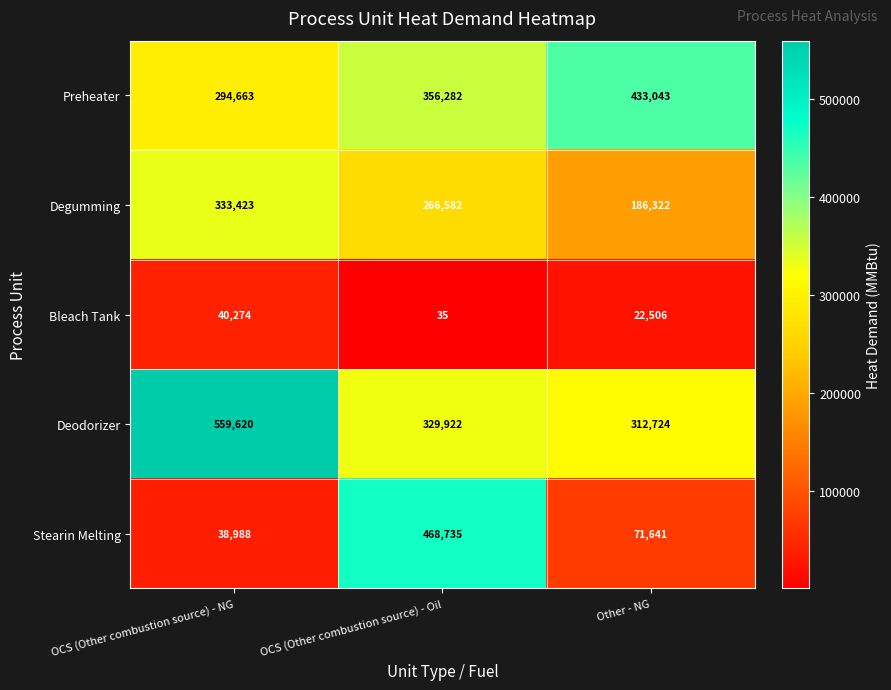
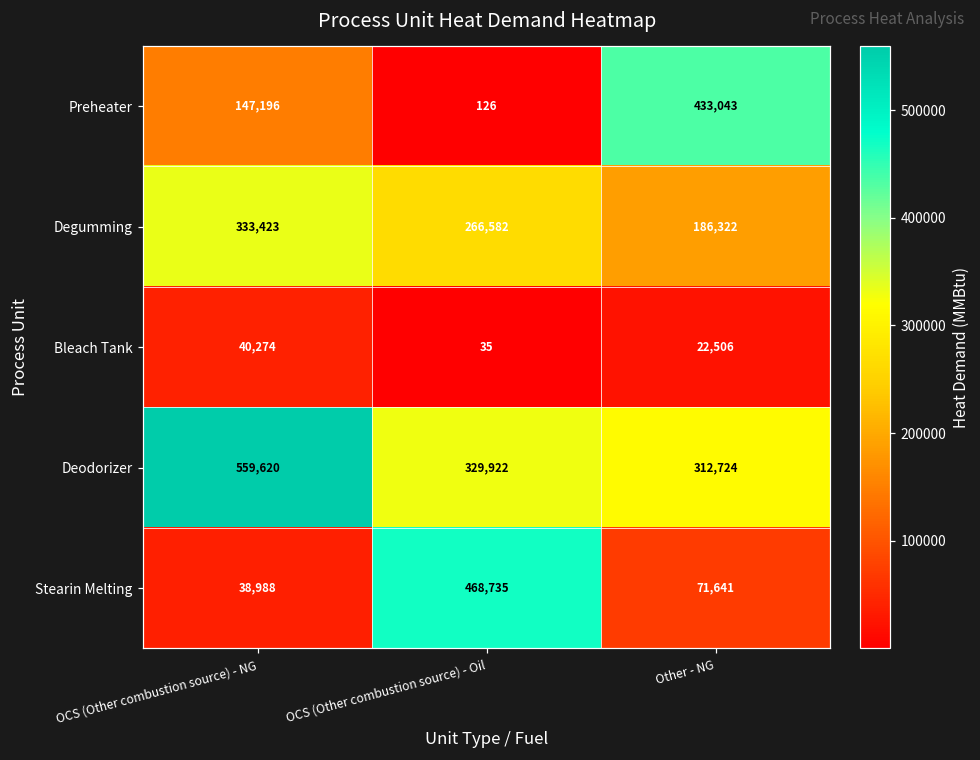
  {
    "Preheater": {
-     "OCS (Other combustion source) - NG": "294,663",
-     "OCS (Other combustion source) - Oil": "356,282",
+     "OCS (Other combustion source) - NG": "147,196",
+     "OCS (Other combustion source) - Oil": "126",
      "Other - NG": "433,043"
    },
    "Degumming": {
      "OCS (Other combustion source) - NG": "333,423",
      "OCS (Other combustion source) - Oil": "266,582",
      "Other - NG": "186,322"
    },
    "Bleach Tank": {
      "OCS (Other combustion source) - NG": "40,274",
      "OCS (Other combustion source) - Oil": "35",
      "Other - NG": "22,506"
    },
    "Deodorizer": {
      "OCS (Other combustion source) - NG": "559,620",
      "OCS (Other combustion source) - Oil": "329,922",
      "Other - NG": "312,724"
    },
    "Stearin Melting": {
      "OCS (Other combustion source) - NG": "38,988",
      "OCS (Other combustion source) - Oil": "468,735",
      "Other - NG": "71,641"
    }
  }
